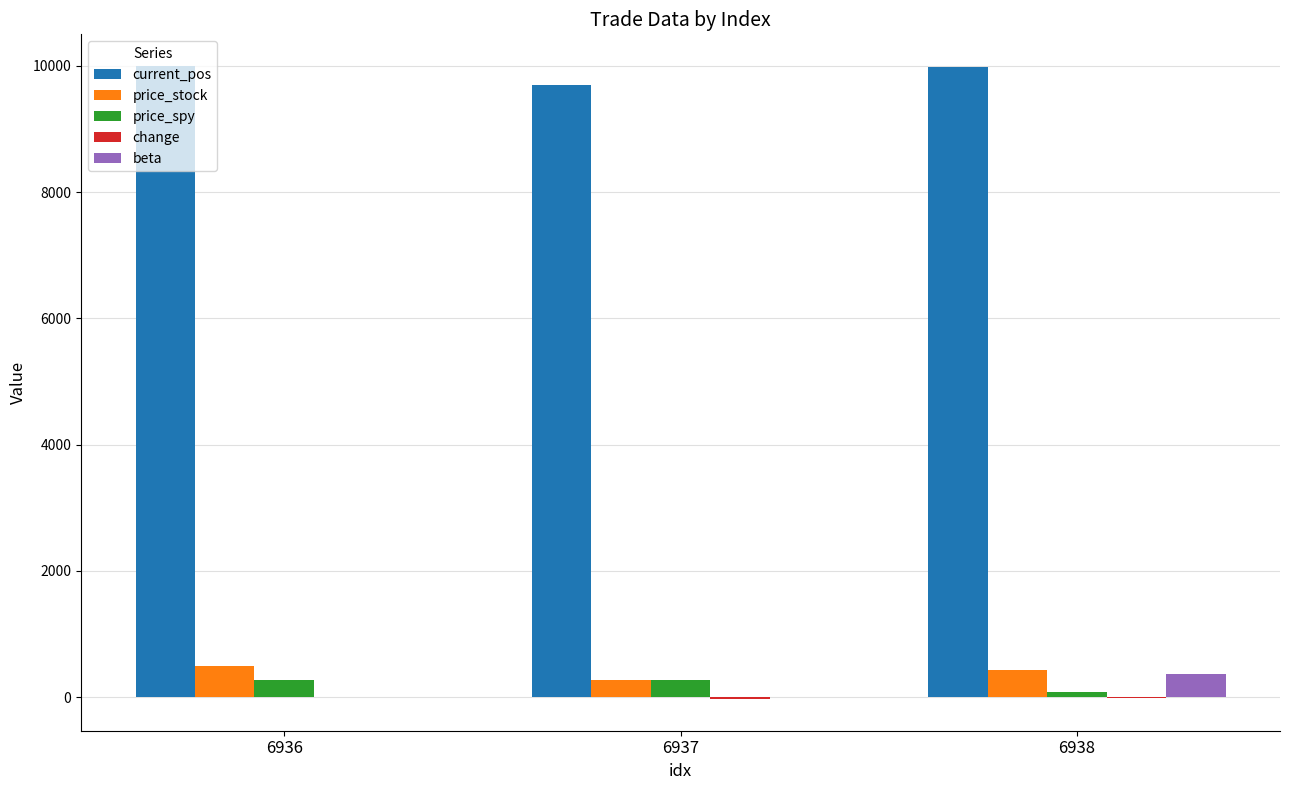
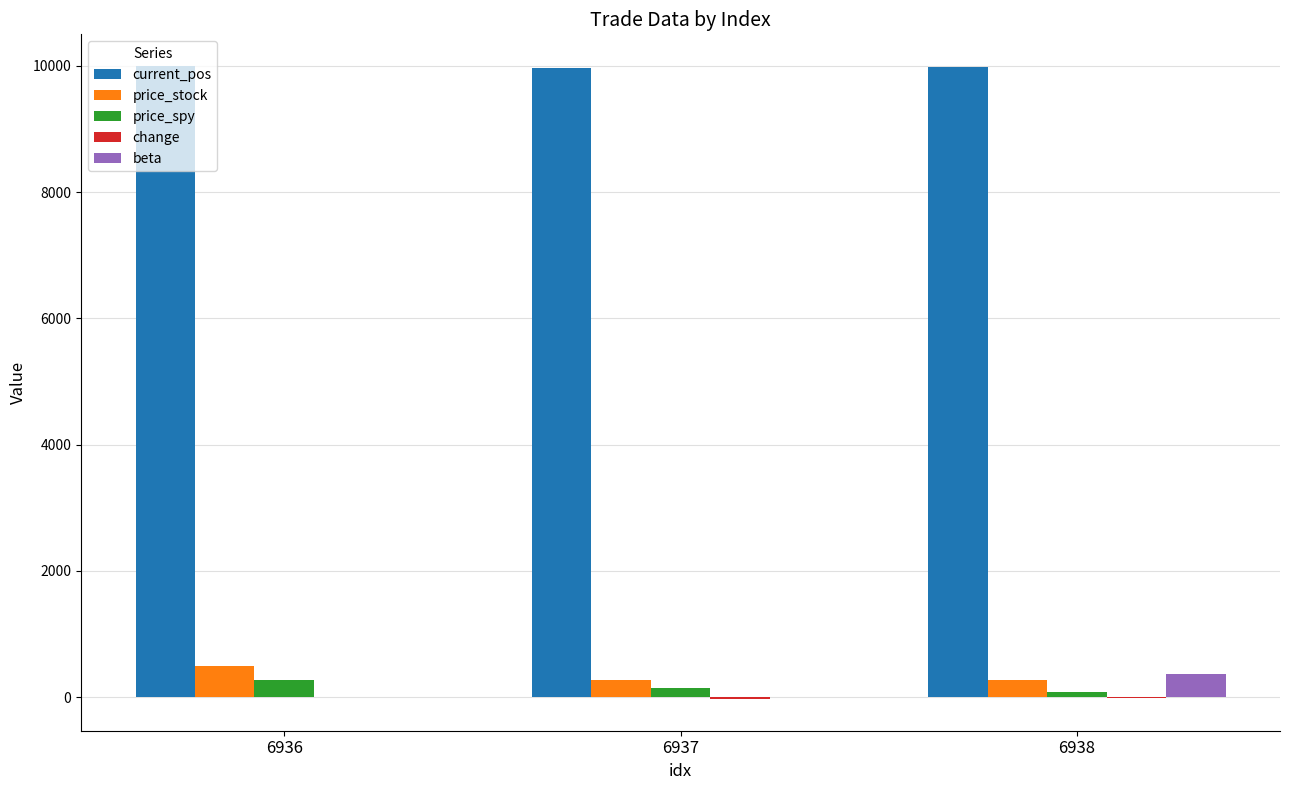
  {
    "current_pos": {
-     "6937": 9700,
+     "6937": 10000,
      "6938": 10000
    },
    "price_stock": {
      "6936": 500,
      "6937": 300,
-     "6938": 400
+     "6938": 300
    },
    "price_spy": {
      "6936": 300,
-     "6937": 300,
+     "6937": 100,
      "6938": 100
    },
    "change": {
      "6936": 0
    },
    "beta": {
      "6938": 400
    }
  }
